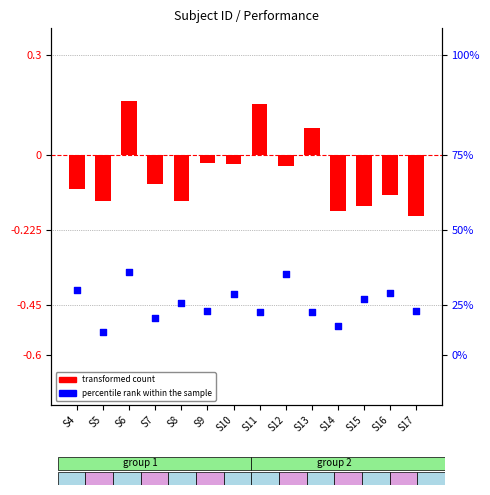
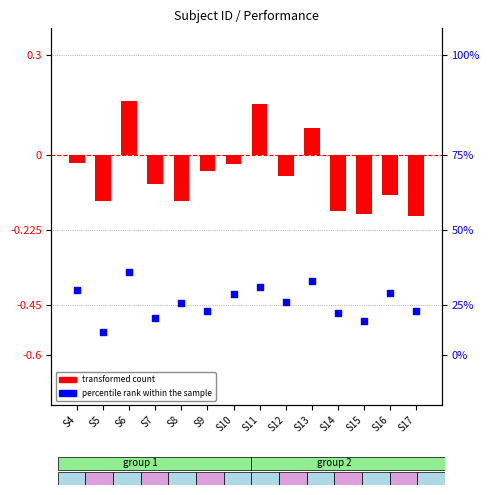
  {
    "transformed count": {
-     "S4": -0.10,
+     "S4": -0.03,
      "S5": -0.14,
      "S6": 0.16,
      "S7": -0.09,
      "S8": -0.14,
-     "S9": -0.02,
+     "S9": -0.05,
      "S10": -0.03,
      "S11": 0.15,
-     "S12": -0.03,
+     "S12": -0.06,
      "S13": 0.08,
      "S14": -0.17,
-     "S15": -0.15,
+     "S15": -0.18,
      "S16": -0.12,
      "S17": -0.18
    },
    "percentile rank within the sample": {
-     "S11": -0.47,
-     "S12": -0.36,
-     "S13": -0.47,
-     "S14": -0.51,
-     "S15": -0.43
+     "S11": -0.40,
+     "S12": -0.44,
+     "S13": -0.38,
+     "S14": -0.48,
+     "S15": -0.50
    }
  }
